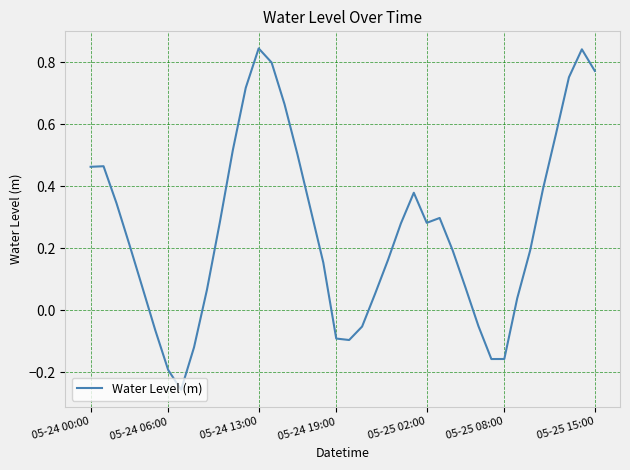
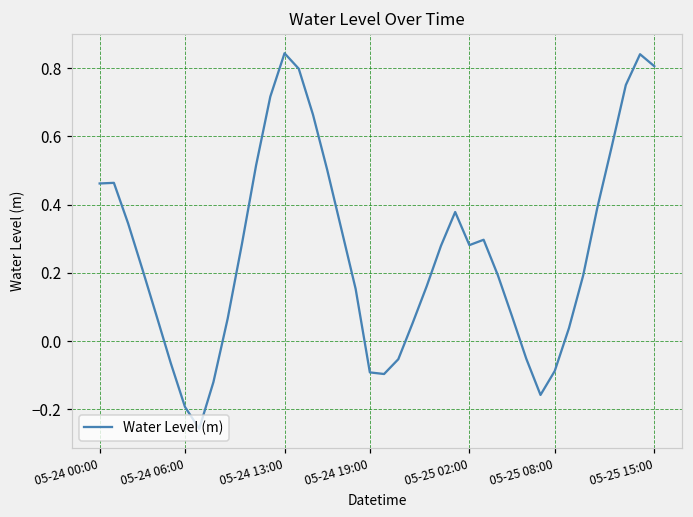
  {
    "05-24 00:00": 0.46,
    "05-24 06:00": -0.19,
    "05-24 13:00": 0.84,
    "05-24 19:00": -0.09,
    "05-25 02:00": 0.28,
-   "05-25 08:00": -0.16,
-   "05-25 15:00": 0.77
+   "05-25 08:00": -0.09,
+   "05-25 15:00": 0.81
  }
